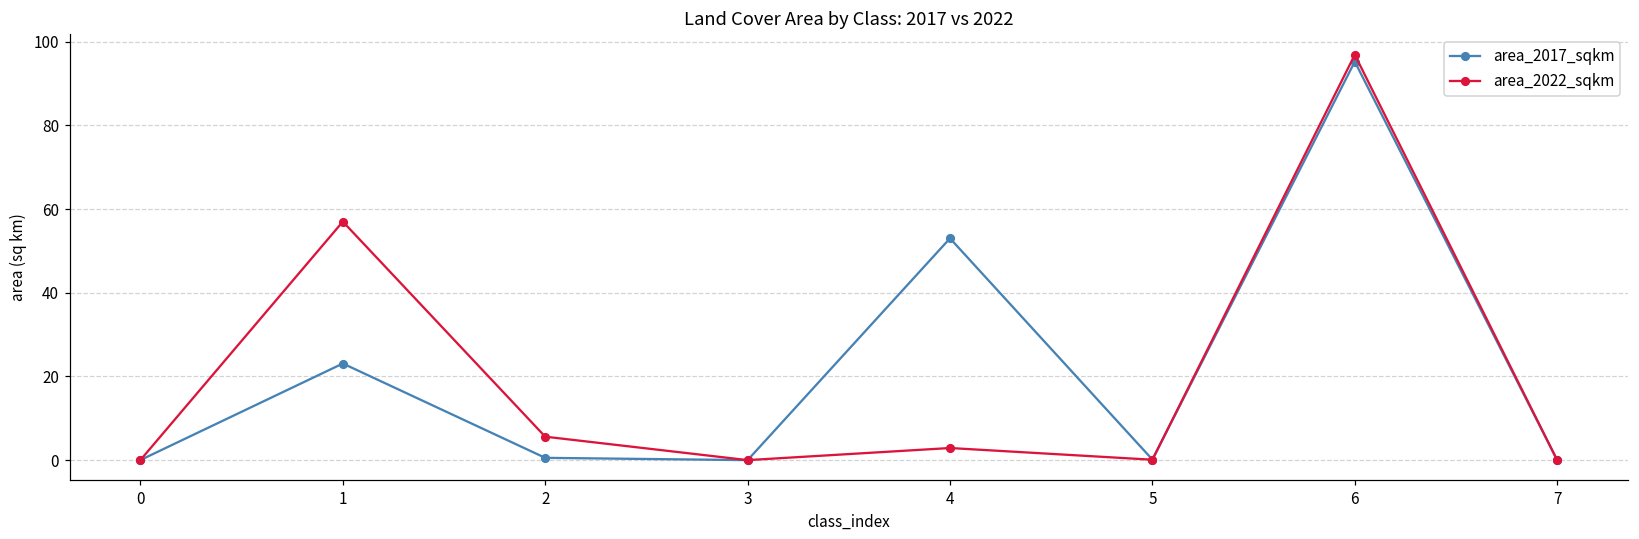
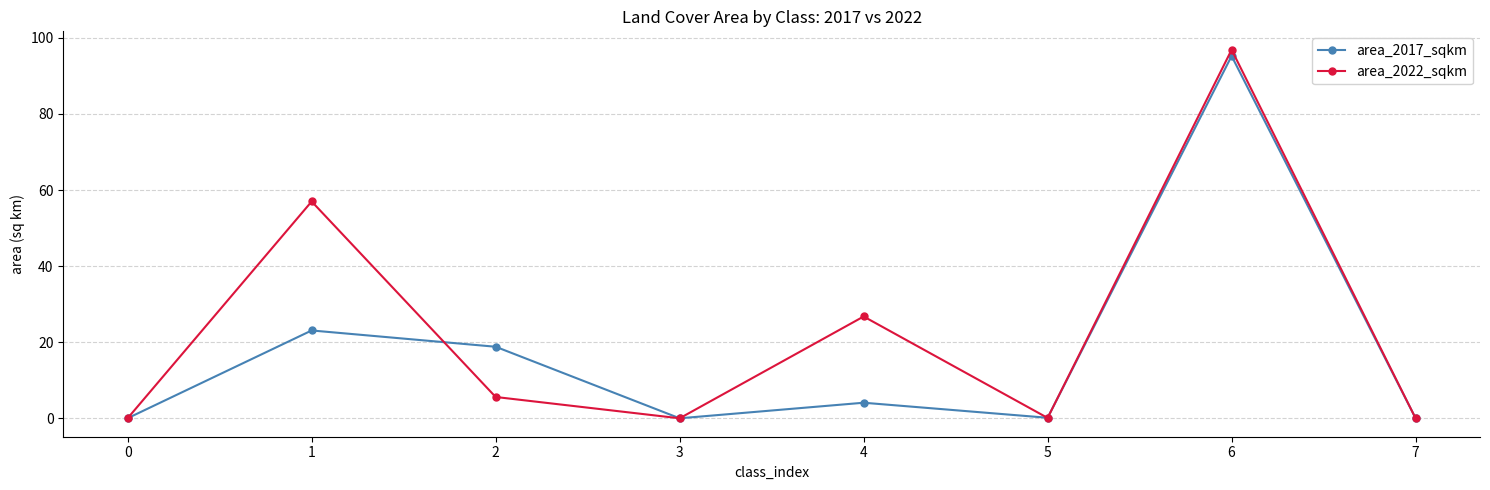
  {
    "area_2017_sqkm": {
      "1": 23,
-     "2": 1,
-     "4": 53,
+     "2": 19,
+     "4": 4,
      "6": 95
    },
    "area_2022_sqkm": {
      "1": 57,
      "2": 6,
-     "4": 3,
+     "4": 27,
      "6": 97
    }
  }
